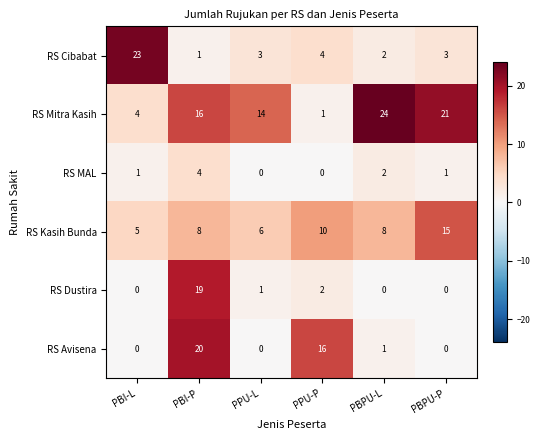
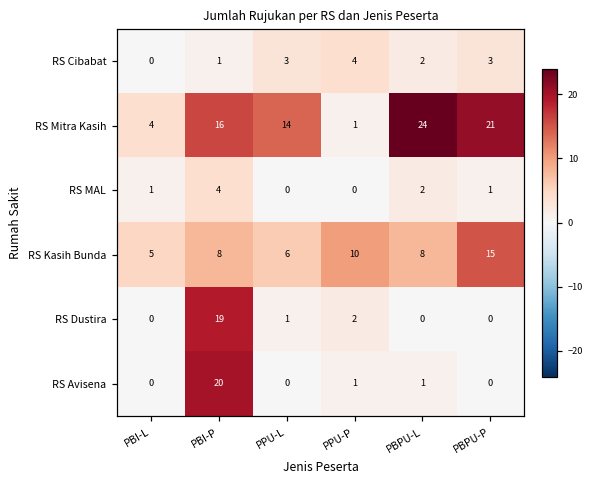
  {
    "RS Cibabat": {
-     "PBI-L": 23,
+     "PBI-L": 0,
      "PBI-P": 1,
      "PPU-L": 3,
      "PPU-P": 4,
      "PBPU-L": 2,
      "PBPU-P": 3
    },
    "RS Mitra Kasih": {
      "PBI-L": 4,
      "PBI-P": 16,
      "PPU-L": 14,
      "PPU-P": 1,
      "PBPU-L": 24,
      "PBPU-P": 21
    },
    "RS MAL": {
      "PBI-L": 1,
      "PBI-P": 4,
      "PPU-L": 0,
      "PPU-P": 0,
      "PBPU-L": 2,
      "PBPU-P": 1
    },
    "RS Kasih Bunda": {
      "PBI-L": 5,
      "PBI-P": 8,
      "PPU-L": 6,
      "PPU-P": 10,
      "PBPU-L": 8,
      "PBPU-P": 15
    },
    "RS Dustira": {
      "PBI-L": 0,
      "PBI-P": 19,
      "PPU-L": 1,
      "PPU-P": 2,
      "PBPU-L": 0,
      "PBPU-P": 0
    },
    "RS Avisena": {
      "PBI-L": 0,
      "PBI-P": 20,
      "PPU-L": 0,
-     "PPU-P": 16,
+     "PPU-P": 1,
      "PBPU-L": 1,
      "PBPU-P": 0
    }
  }
